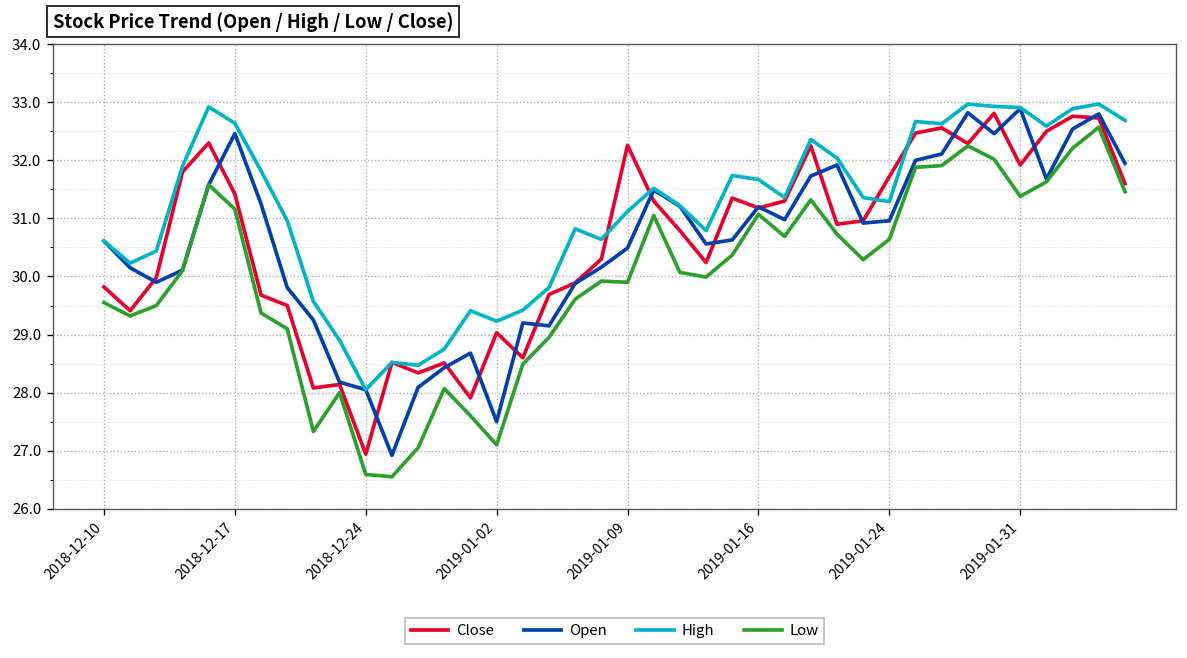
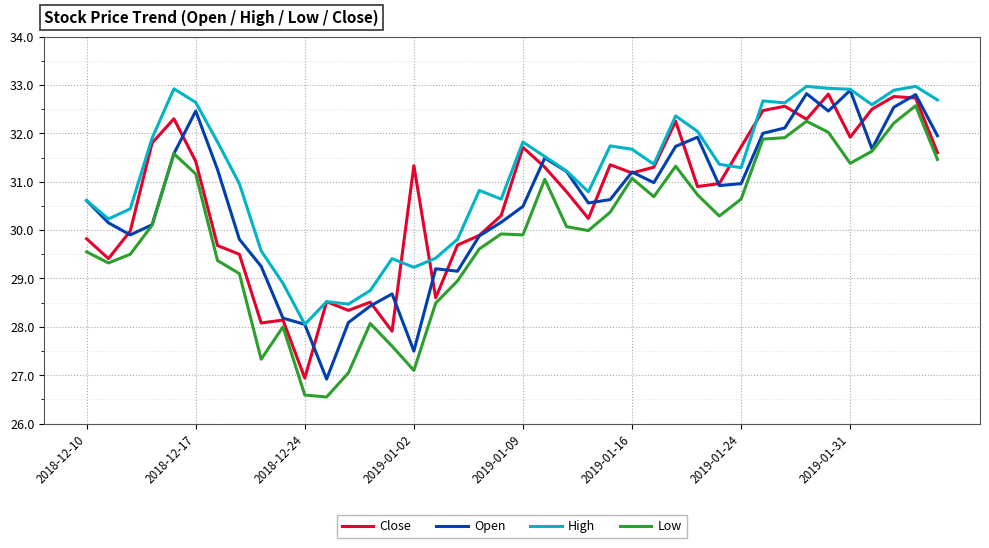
  {
    "Close": {
      "2018-12-10": 29.8,
      "2018-12-17": 31.4,
      "2018-12-24": 26.9,
-     "2019-01-02": 29.0,
-     "2019-01-09": 32.3,
+     "2019-01-02": 31.3,
+     "2019-01-09": 31.7,
      "2019-01-24": 31.7,
      "2019-01-31": 31.9
    },
    "Open": {
      "2018-12-17": 32.5,
      "2019-01-02": 27.5,
      "2019-01-09": 30.5,
      "2019-01-24": 31.0
    },
    "High": {
      "2018-12-17": 32.6,
      "2019-01-02": 29.2,
-     "2019-01-09": 31.1,
+     "2019-01-09": 31.8,
      "2019-01-16": 31.7,
      "2019-01-24": 31.3
    },
    "Low": {
      "2018-12-10": 29.6,
      "2018-12-17": 31.2,
      "2018-12-24": 26.6,
      "2019-01-02": 27.1,
      "2019-01-09": 29.9,
      "2019-01-16": 31.1,
      "2019-01-24": 30.6,
      "2019-01-31": 31.4
    }
  }
